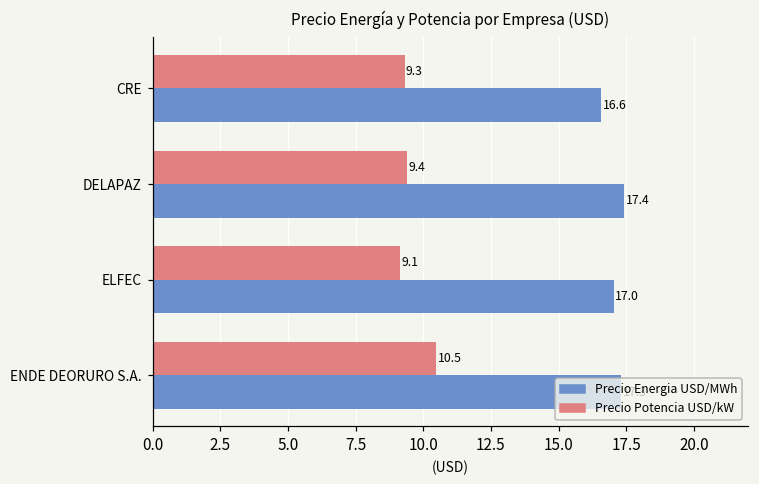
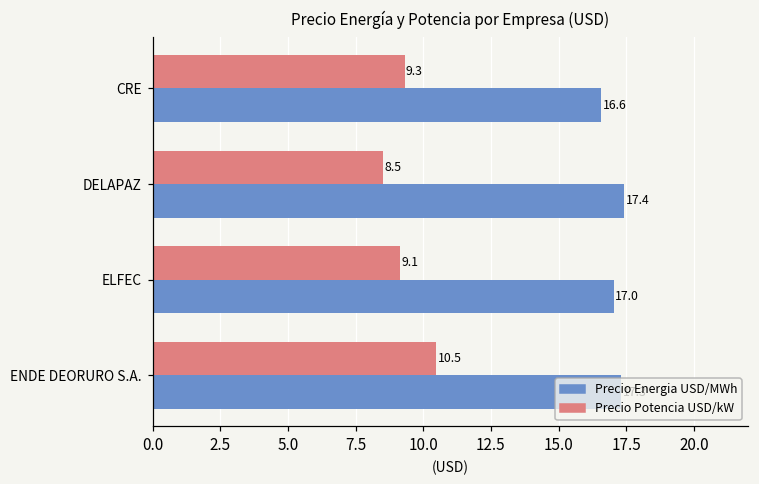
  {
    "Precio Energia USD/MWh": {
      "CRE": 16.6,
      "DELAPAZ": 17.4,
      "ELFEC": 17.0
    },
    "Precio Potencia USD/kW": {
      "CRE": 9.3,
-     "DELAPAZ": 9.4,
+     "DELAPAZ": 8.5,
      "ELFEC": 9.1,
      "ENDE DEORURO S.A.": 10.5
    }
  }
